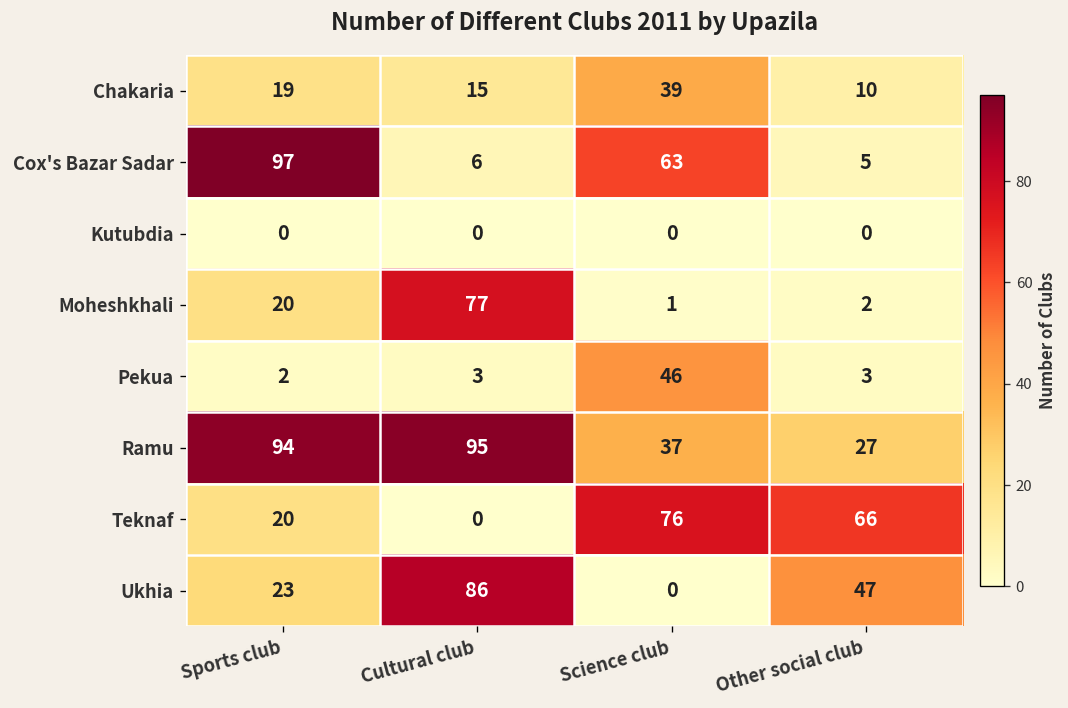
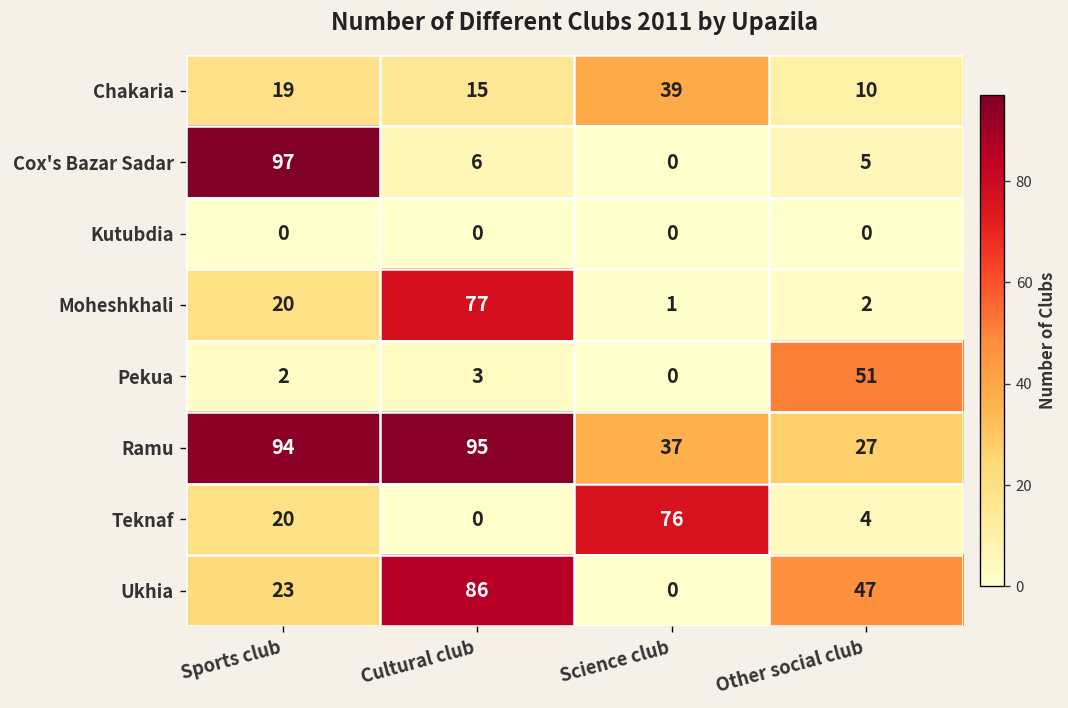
  {
    "Chakaria": {
      "Sports club": 19,
      "Cultural club": 15,
      "Science club": 39,
      "Other social club": 10
    },
    "Cox's Bazar Sadar": {
      "Sports club": 97,
      "Cultural club": 6,
-     "Science club": 63,
+     "Science club": 0,
      "Other social club": 5
    },
    "Kutubdia": {
      "Sports club": 0,
      "Cultural club": 0,
      "Science club": 0,
      "Other social club": 0
    },
    "Moheshkhali": {
      "Sports club": 20,
      "Cultural club": 77,
      "Science club": 1,
      "Other social club": 2
    },
    "Pekua": {
      "Sports club": 2,
      "Cultural club": 3,
-     "Science club": 46,
-     "Other social club": 3
+     "Science club": 0,
+     "Other social club": 51
    },
    "Ramu": {
      "Sports club": 94,
      "Cultural club": 95,
      "Science club": 37,
      "Other social club": 27
    },
    "Teknaf": {
      "Sports club": 20,
      "Cultural club": 0,
      "Science club": 76,
-     "Other social club": 66
+     "Other social club": 4
    },
    "Ukhia": {
      "Sports club": 23,
      "Cultural club": 86,
      "Science club": 0,
      "Other social club": 47
    }
  }
